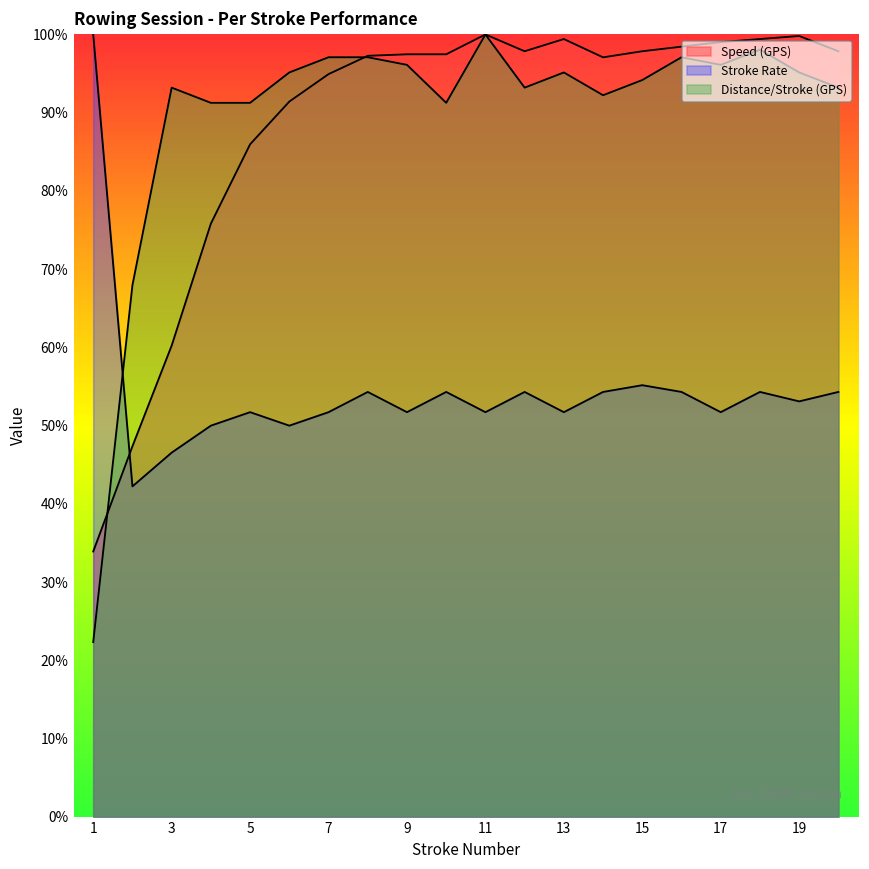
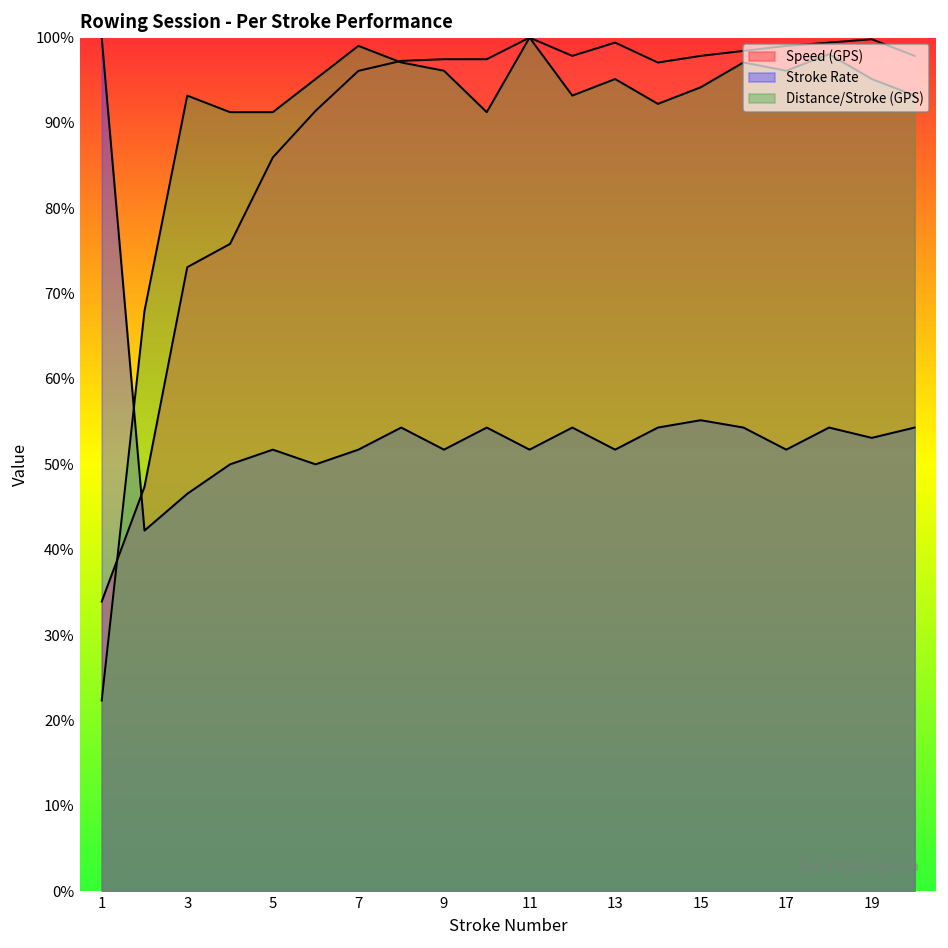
  {
    "Speed (GPS)": {
      "1": "34%",
-     "3": "60%",
+     "3": "73%",
      "5": "86%",
-     "7": "95%",
+     "7": "96%",
      "9": "97%",
      "13": "99%",
      "15": "98%",
      "19": "100%"
    },
    "Stroke Rate": {
      "1": "100%",
      "3": "47%",
      "5": "52%",
      "7": "52%",
      "9": "52%",
      "11": "52%",
      "13": "52%",
      "15": "55%",
      "17": "52%",
      "19": "53%"
    },
    "Distance/Stroke (GPS)": {
      "1": "22%",
      "3": "93%",
      "5": "91%",
-     "7": "97%",
+     "7": "99%",
      "9": "96%",
      "13": "95%",
      "15": "94%"
    }
  }
